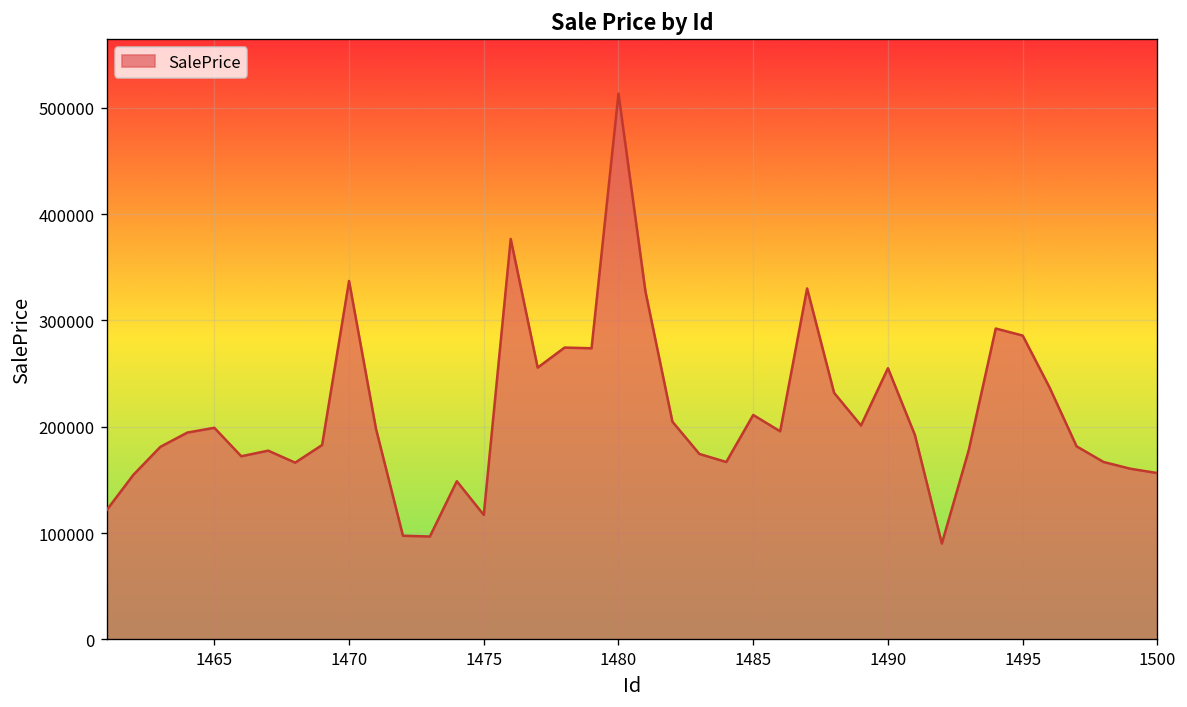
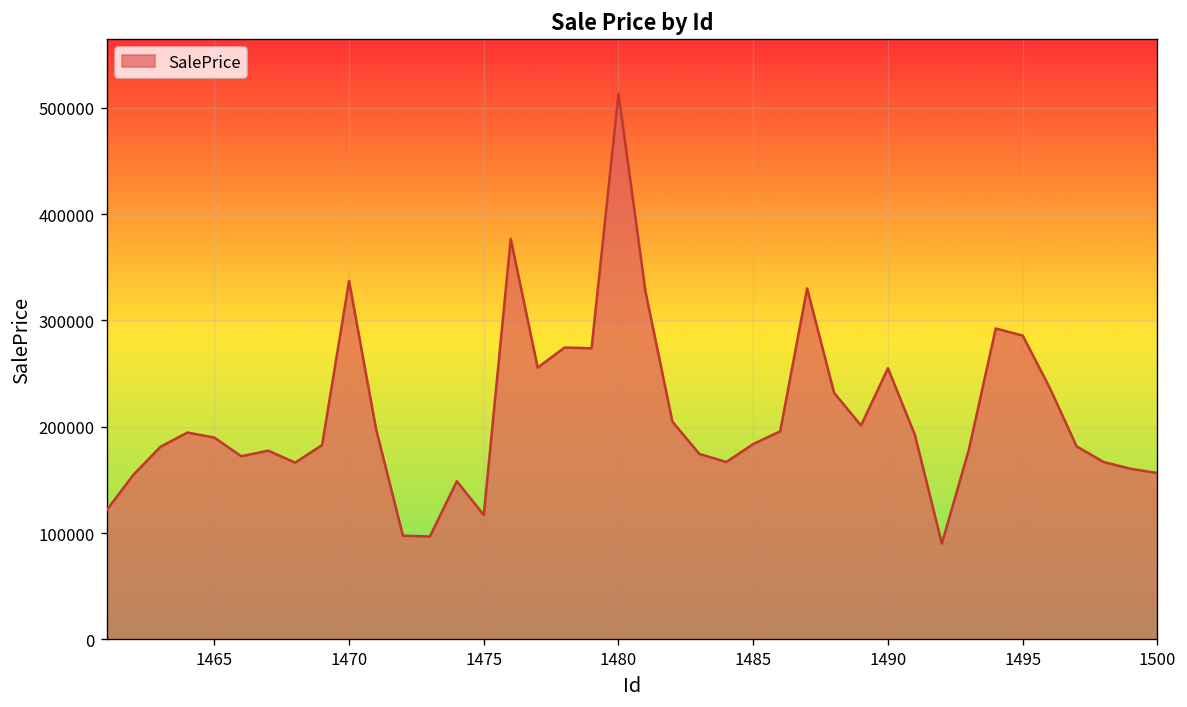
  {
-   "1465": 200000,
+   "1465": 190000,
    "1470": 340000,
    "1475": 120000,
    "1480": 510000,
-   "1485": 210000,
+   "1485": 180000,
    "1490": 260000,
    "1495": 290000,
    "1500": 160000
  }
